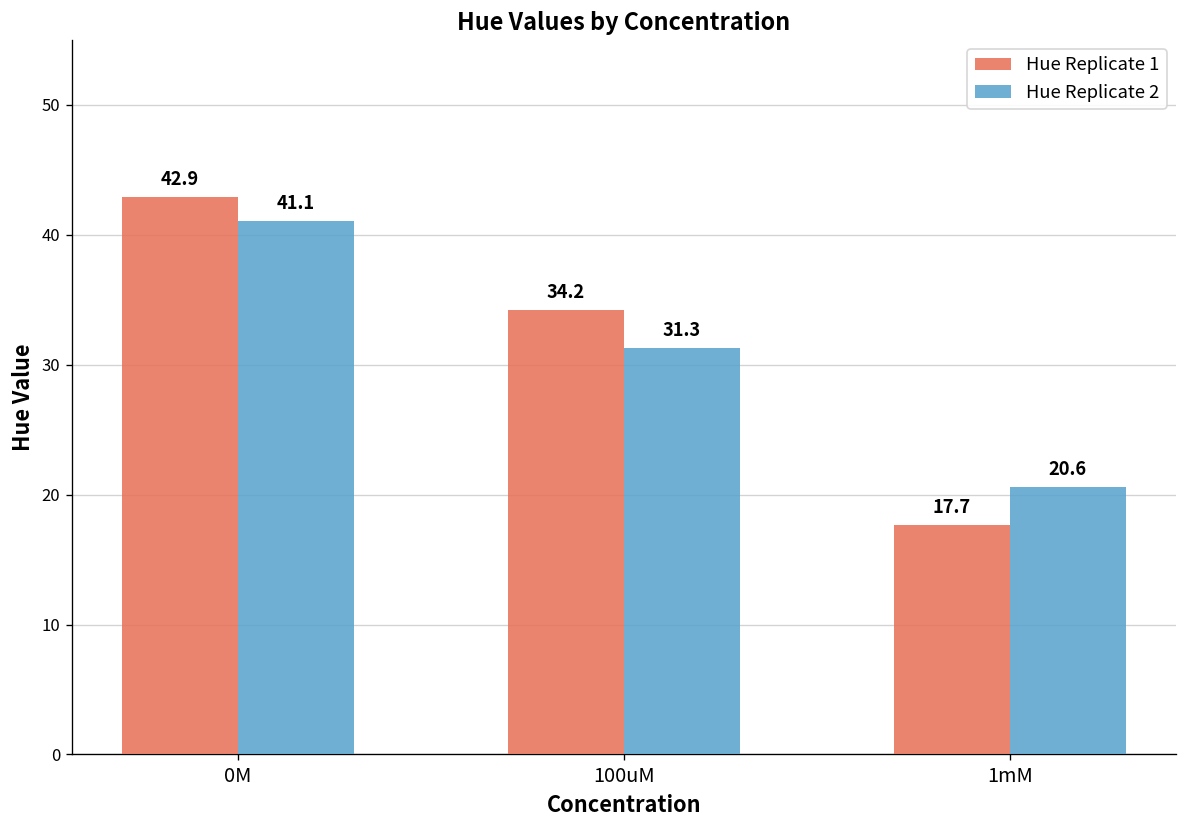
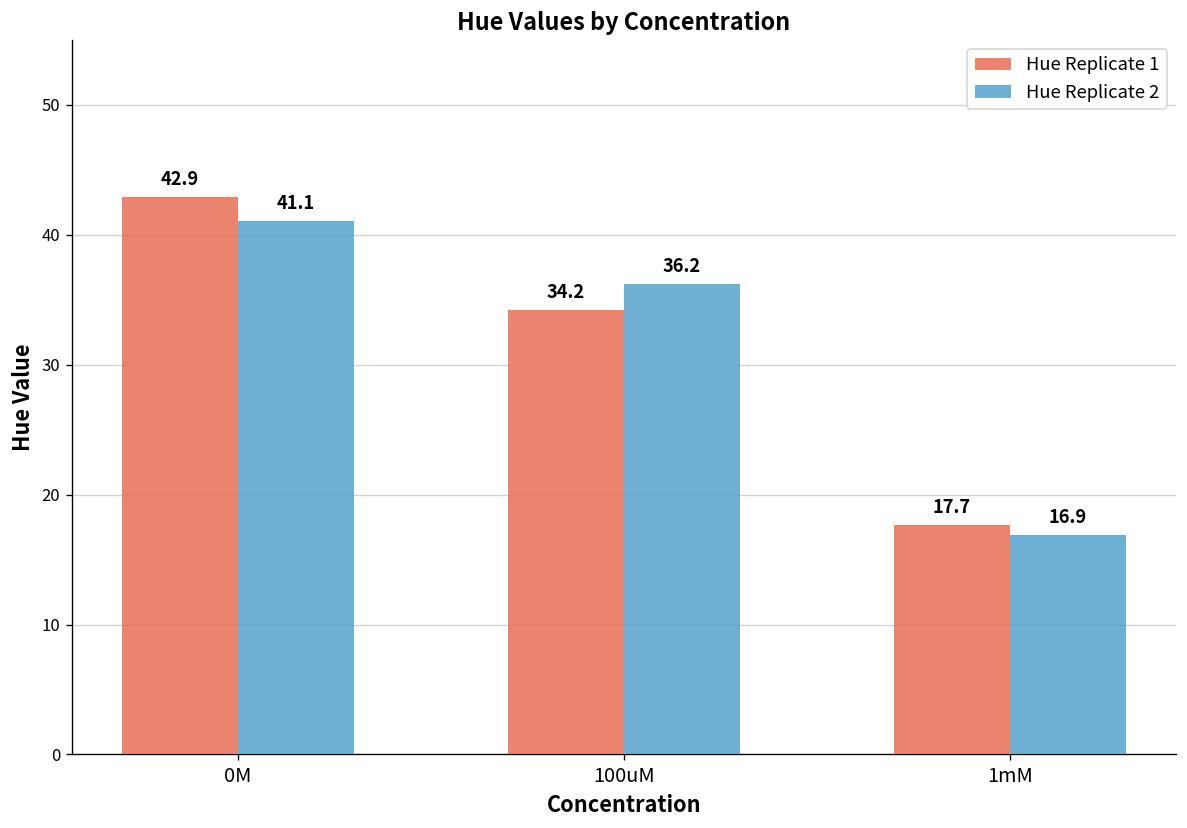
  {
    "Hue Replicate 1": {
      "0M": 42.9,
      "100uM": 34.2,
      "1mM": 17.7
    },
    "Hue Replicate 2": {
      "0M": 41.1,
-     "100uM": 31.3,
-     "1mM": 20.6
+     "100uM": 36.2,
+     "1mM": 16.9
    }
  }
